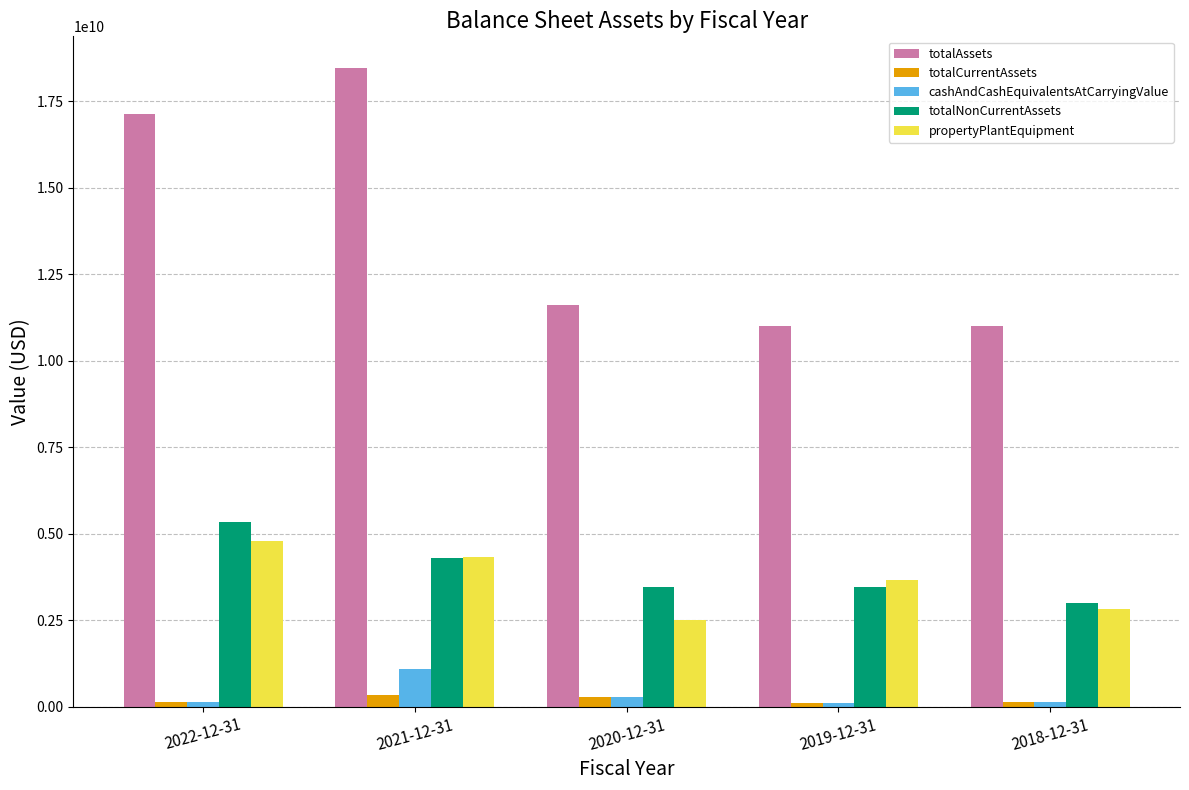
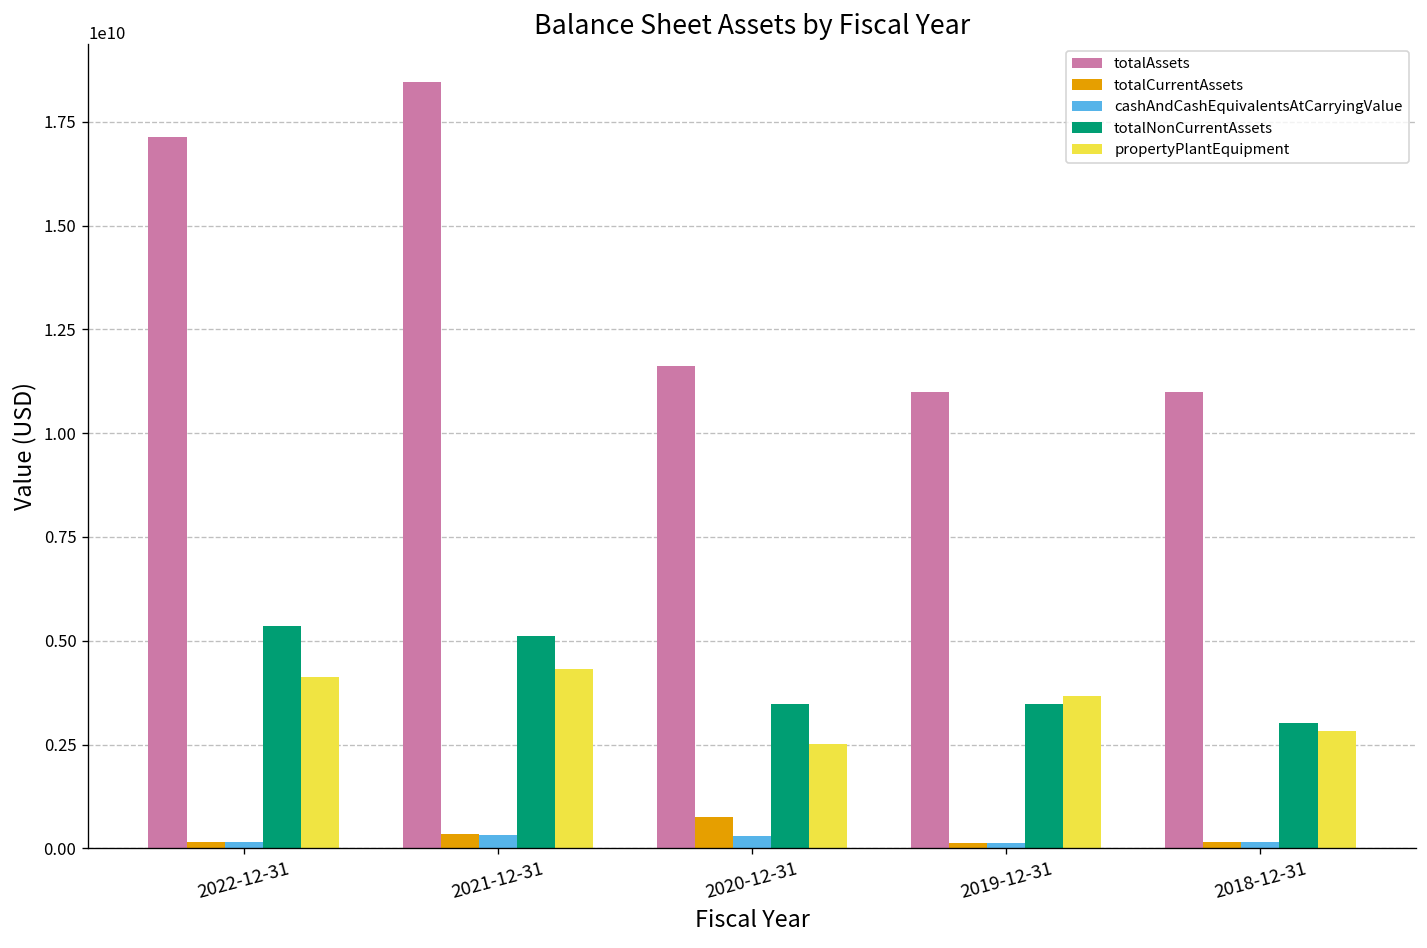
  {
    "totalAssets": {
      "2022-12-31": 17100000000,
      "2021-12-31": 18500000000,
      "2020-12-31": 11600000000,
      "2019-12-31": 11000000000,
      "2018-12-31": 11000000000
    },
    "totalCurrentAssets": {
      "2022-12-31": 100000000,
      "2021-12-31": 300000000,
-     "2020-12-31": 300000000,
+     "2020-12-31": 700000000,
      "2019-12-31": 100000000,
      "2018-12-31": 100000000
    },
    "cashAndCashEquivalentsAtCarryingValue": {
      "2022-12-31": 100000000,
-     "2021-12-31": 1100000000,
+     "2021-12-31": 300000000,
      "2020-12-31": 300000000,
      "2019-12-31": 100000000,
      "2018-12-31": 100000000
    },
    "totalNonCurrentAssets": {
      "2022-12-31": 5400000000,
-     "2021-12-31": 4300000000,
+     "2021-12-31": 5100000000,
      "2020-12-31": 3500000000,
      "2019-12-31": 3500000000,
      "2018-12-31": 3000000000
    },
    "propertyPlantEquipment": {
-     "2022-12-31": 4800000000,
+     "2022-12-31": 4100000000,
      "2021-12-31": 4300000000,
      "2020-12-31": 2500000000,
      "2019-12-31": 3700000000,
      "2018-12-31": 2800000000
    }
  }
